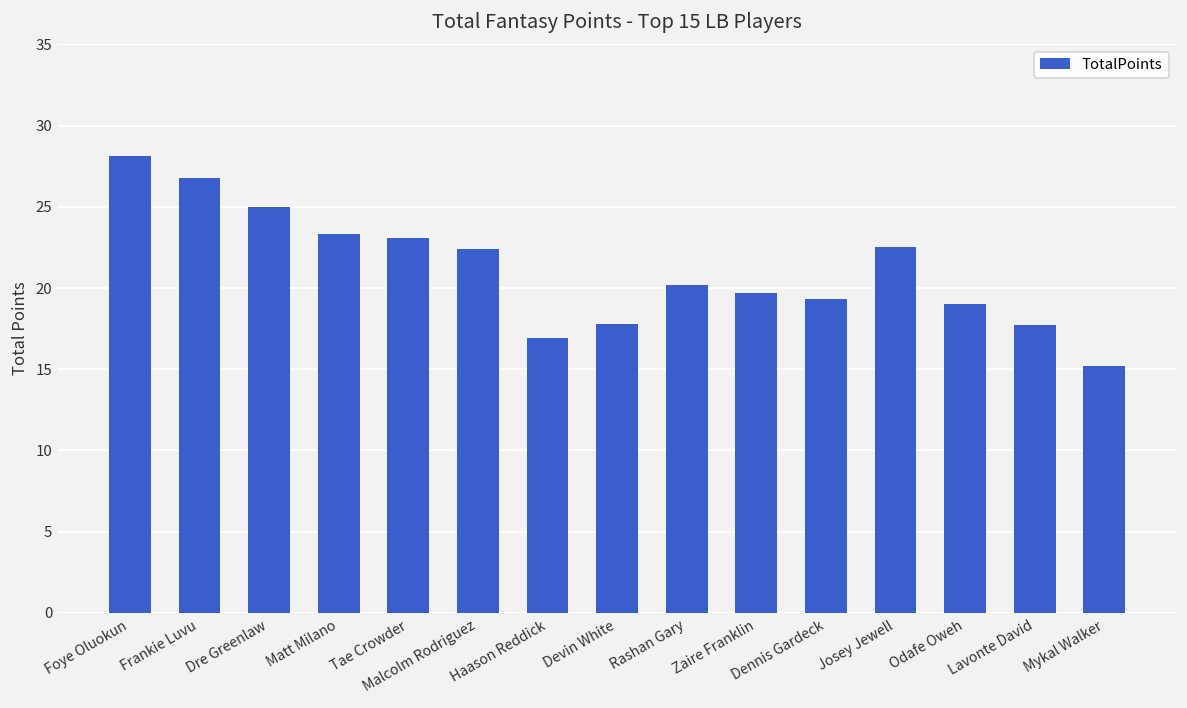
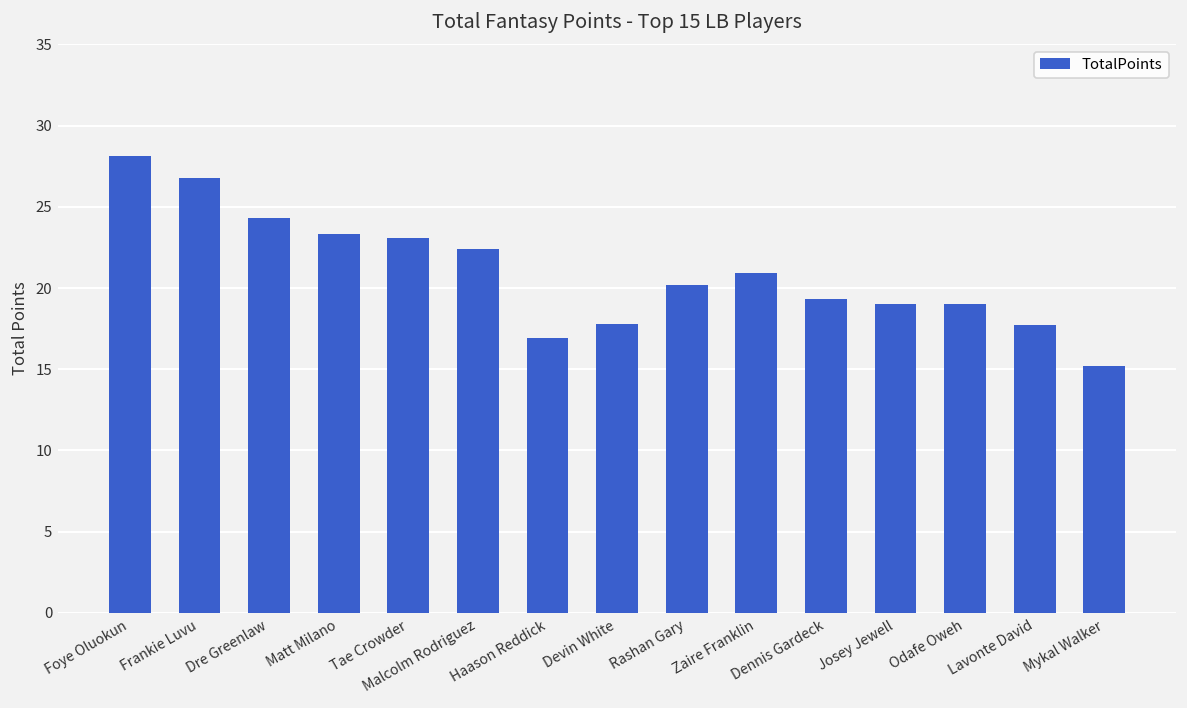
  {
    "Foye Oluokun": 28.1,
    "Frankie Luvu": 26.8,
-   "Dre Greenlaw": 25.0,
+   "Dre Greenlaw": 24.3,
    "Matt Milano": 23.3,
    "Tae Crowder": 23.1,
    "Malcolm Rodriguez": 22.4,
    "Haason Reddick": 16.9,
    "Devin White": 17.8,
    "Rashan Gary": 20.2,
-   "Zaire Franklin": 19.7,
+   "Zaire Franklin": 20.9,
    "Dennis Gardeck": 19.3,
-   "Josey Jewell": 22.5,
+   "Josey Jewell": 19.0,
    "Odafe Oweh": 19.0,
    "Lavonte David": 17.7,
    "Mykal Walker": 15.2
  }
